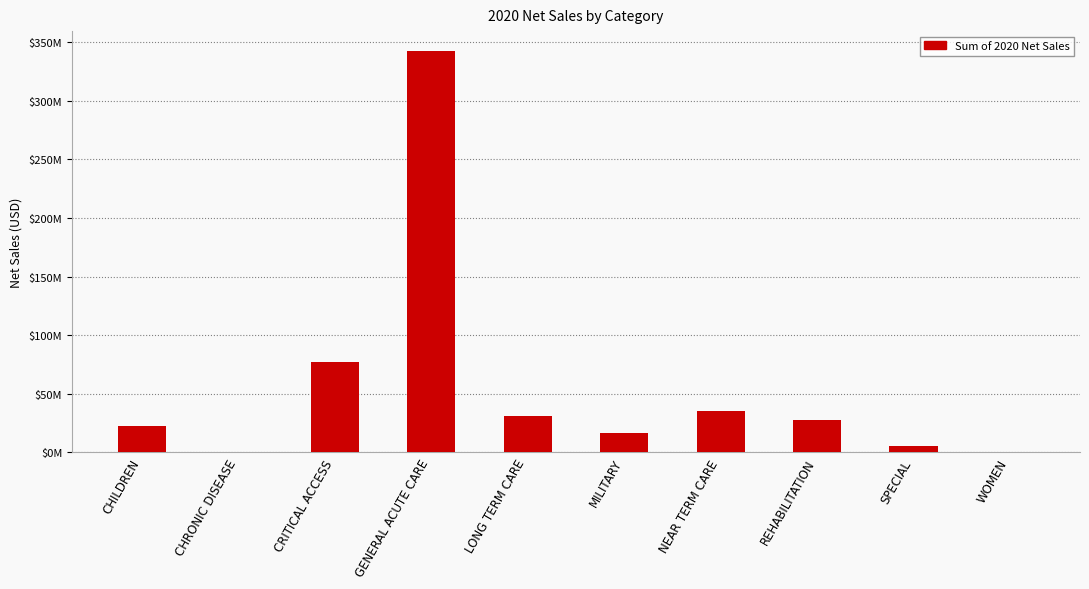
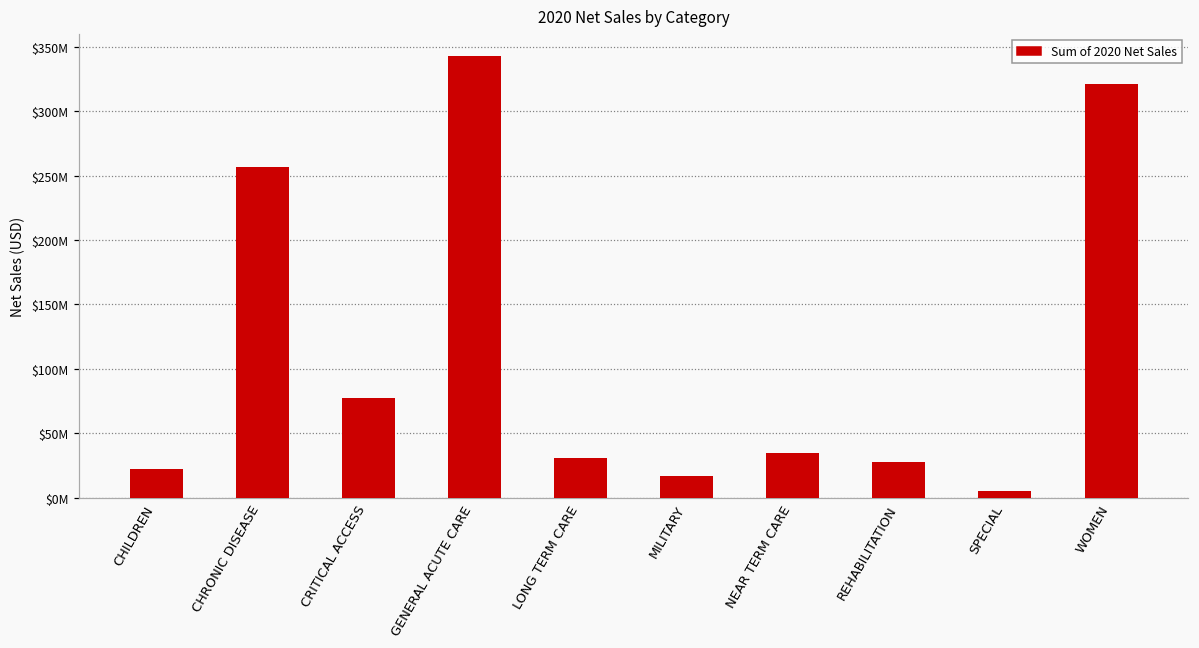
  {
    "CHILDREN": "$23000000",
-   "CHRONIC DISEASE": "$1000000",
+   "CHRONIC DISEASE": "$256000000",
    "CRITICAL ACCESS": "$77000000",
    "GENERAL ACUTE CARE": "$342000000",
    "LONG TERM CARE": "$31000000",
    "MILITARY": "$17000000",
    "NEAR TERM CARE": "$35000000",
    "REHABILITATION": "$28000000",
    "SPECIAL": "$5000000",
-   "WOMEN": "$0"
+   "WOMEN": "$321000000"
  }
